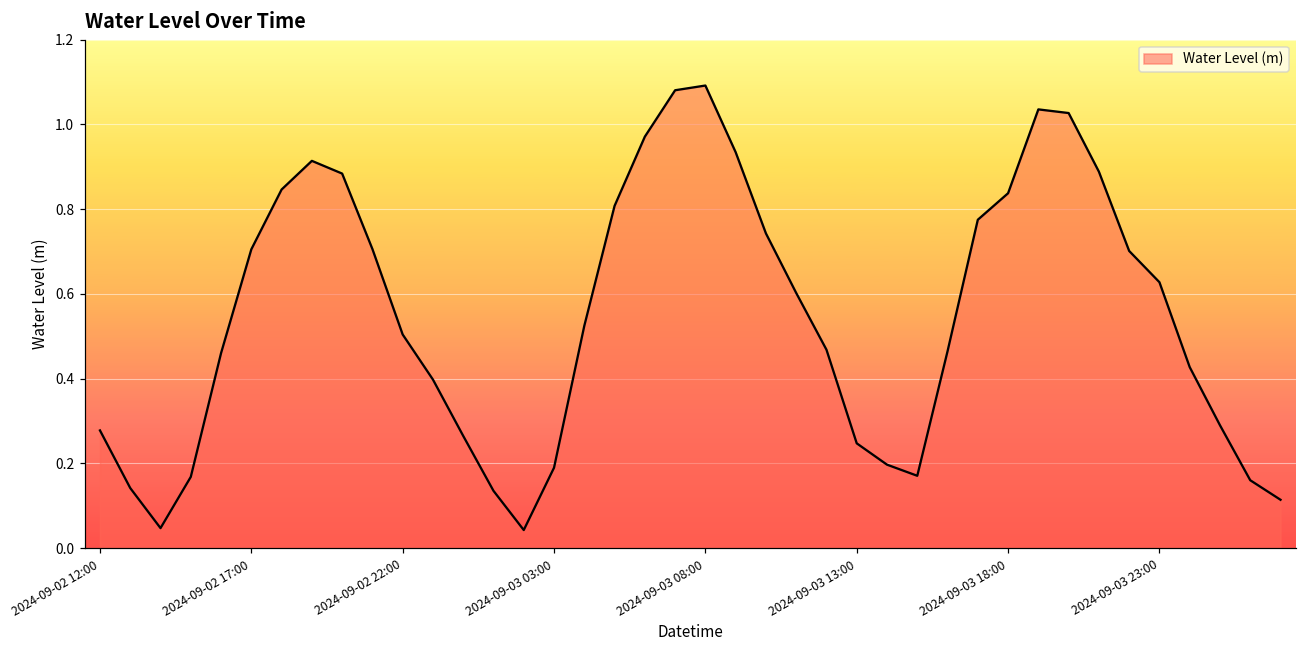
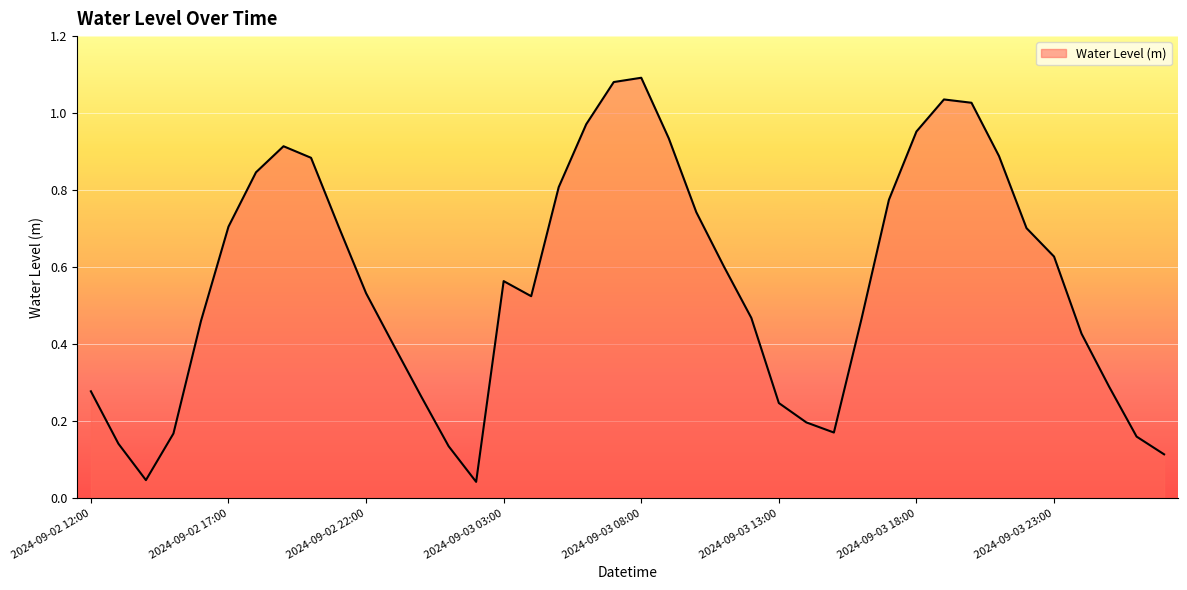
  {
    "2024-09-02 12:00": 0.28,
    "2024-09-02 17:00": 0.71,
-   "2024-09-02 22:00": 0.50,
-   "2024-09-03 03:00": 0.19,
+   "2024-09-02 22:00": 0.53,
+   "2024-09-03 03:00": 0.56,
    "2024-09-03 08:00": 1.09,
    "2024-09-03 13:00": 0.25,
-   "2024-09-03 18:00": 0.84,
+   "2024-09-03 18:00": 0.95,
    "2024-09-03 23:00": 0.63
  }
